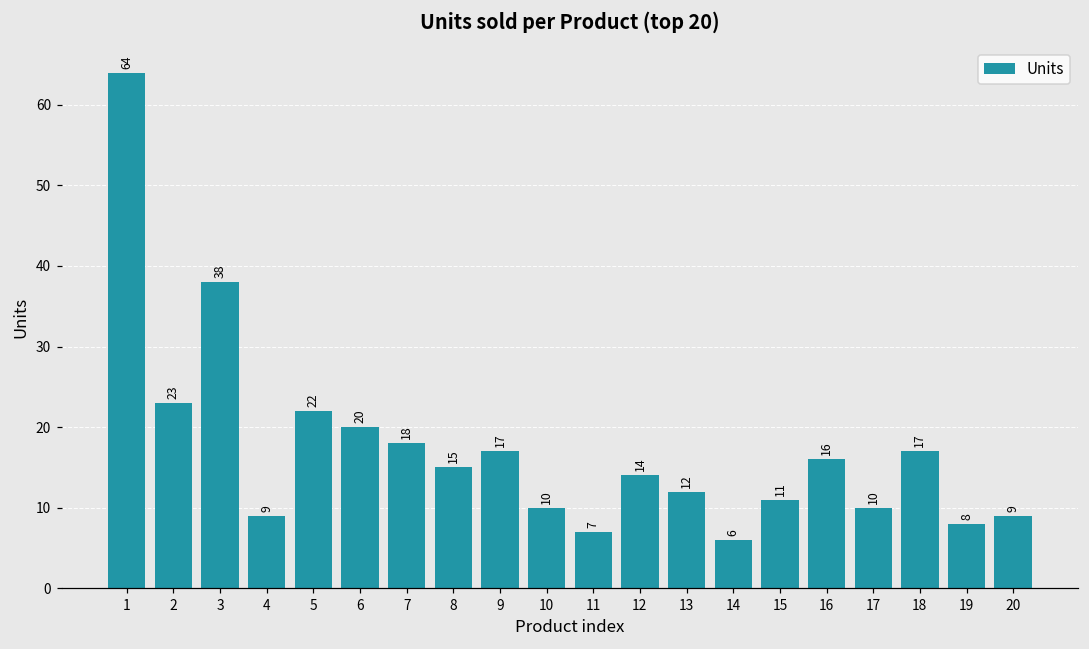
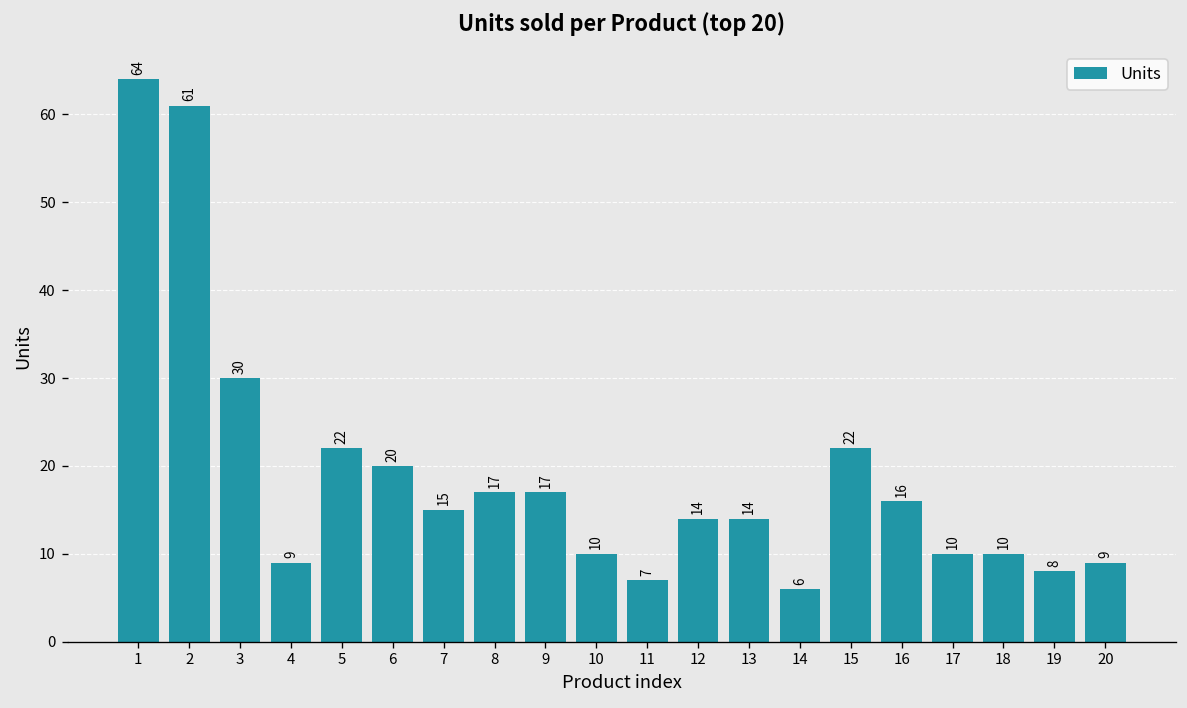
  {
    "1": 64,
-   "2": 23,
-   "3": 38,
+   "2": 61,
+   "3": 30,
    "4": 9,
    "5": 22,
    "6": 20,
-   "7": 18,
-   "8": 15,
+   "7": 15,
+   "8": 17,
    "9": 17,
    "10": 10,
    "11": 7,
    "12": 14,
-   "13": 12,
+   "13": 14,
    "14": 6,
-   "15": 11,
+   "15": 22,
    "16": 16,
    "17": 10,
-   "18": 17,
+   "18": 10,
    "19": 8,
    "20": 9
  }
